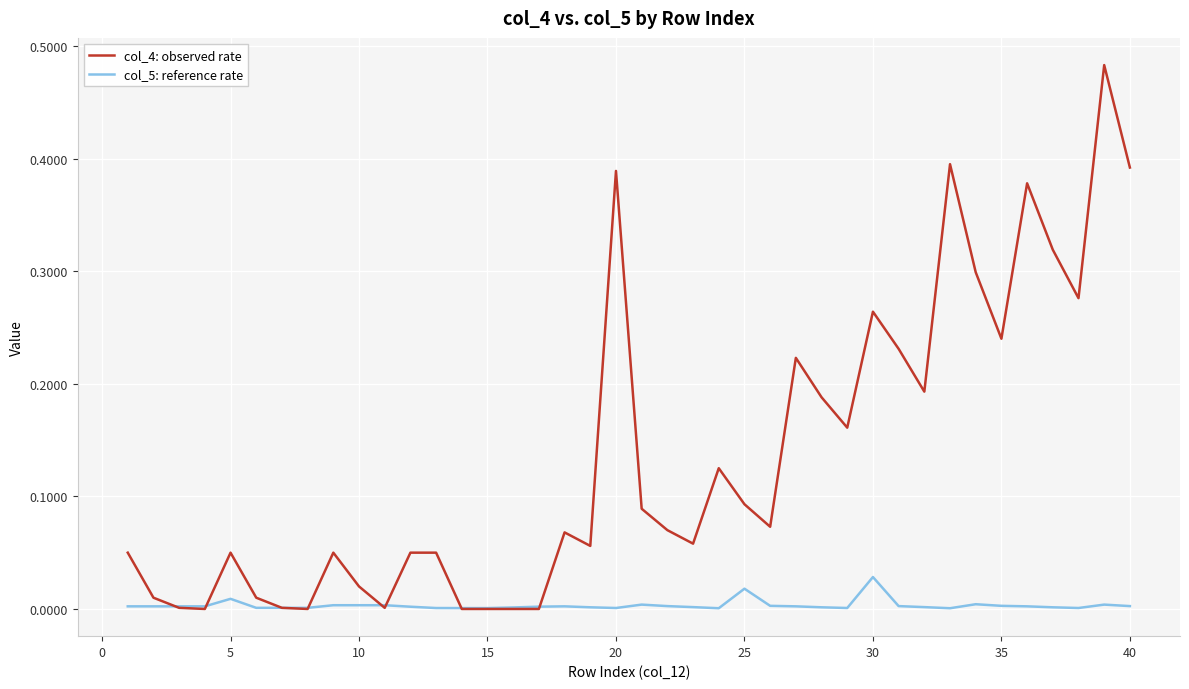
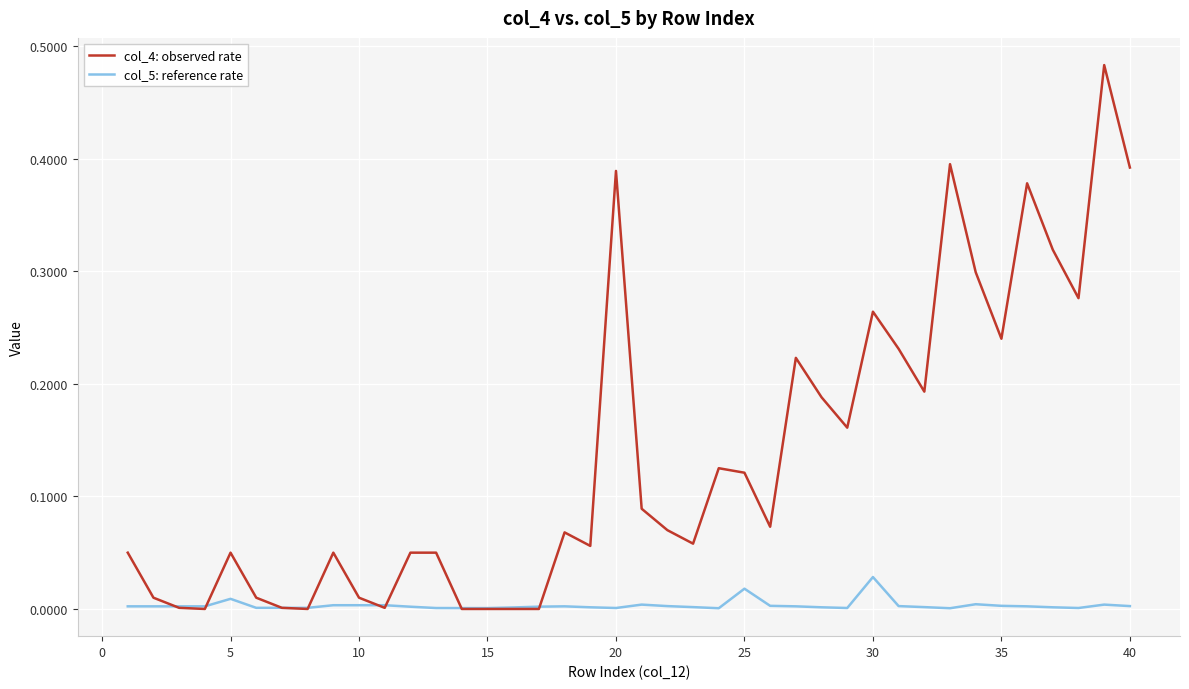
  {
    "col_4: observed rate": {
      "5": 0.050,
-     "10": 0.02,
+     "10": 0.01,
      "20": 0.389,
-     "25": 0.093,
+     "25": 0.121,
      "30": 0.264,
      "35": 0.240,
      "40": 0.392
    },
    "col_5: reference rate": {
      "5": 0.009,
      "10": 0.003,
      "20": 0.001,
      "25": 0.018,
      "30": 0.028,
      "35": 0.003,
      "40": 0.003
    }
  }
